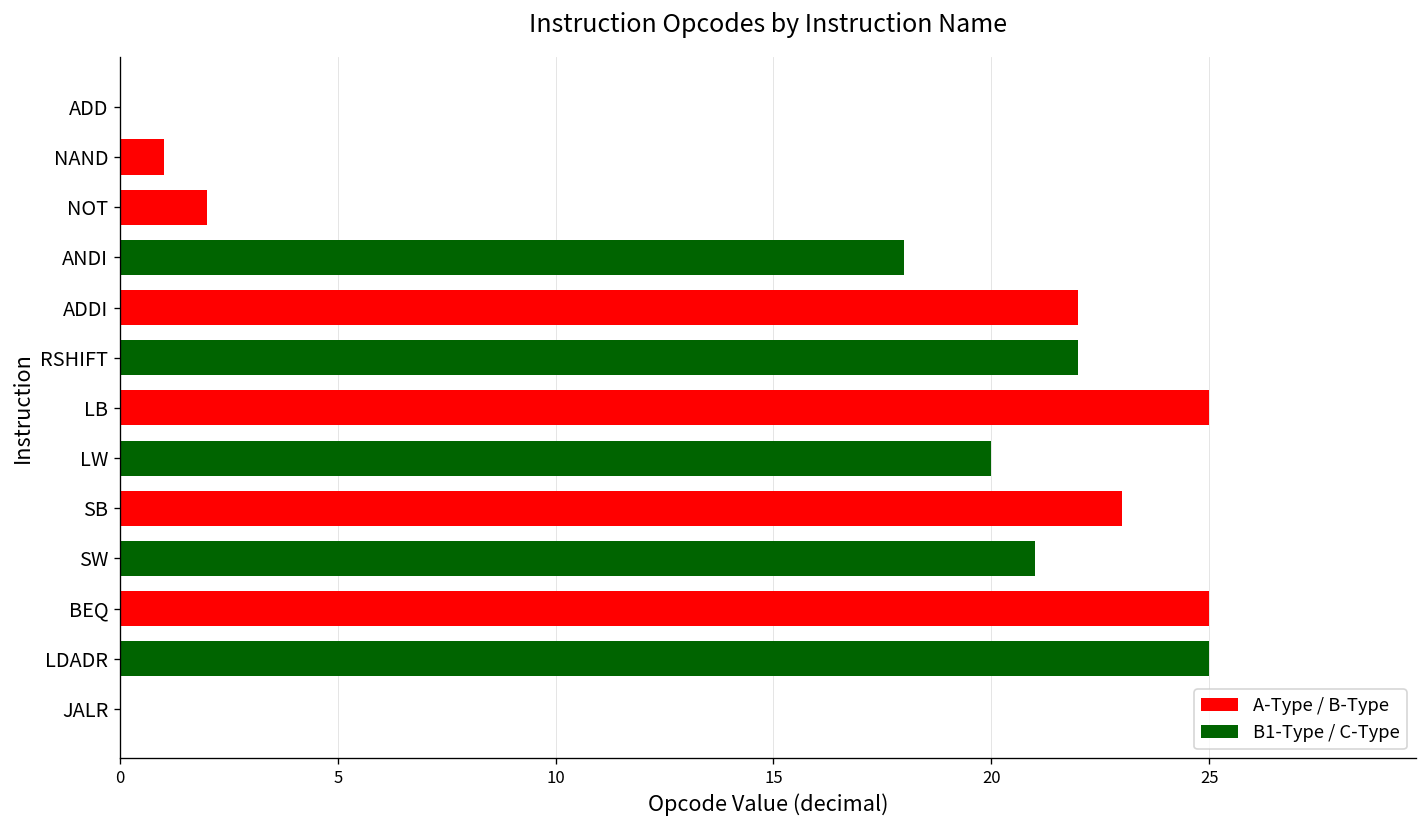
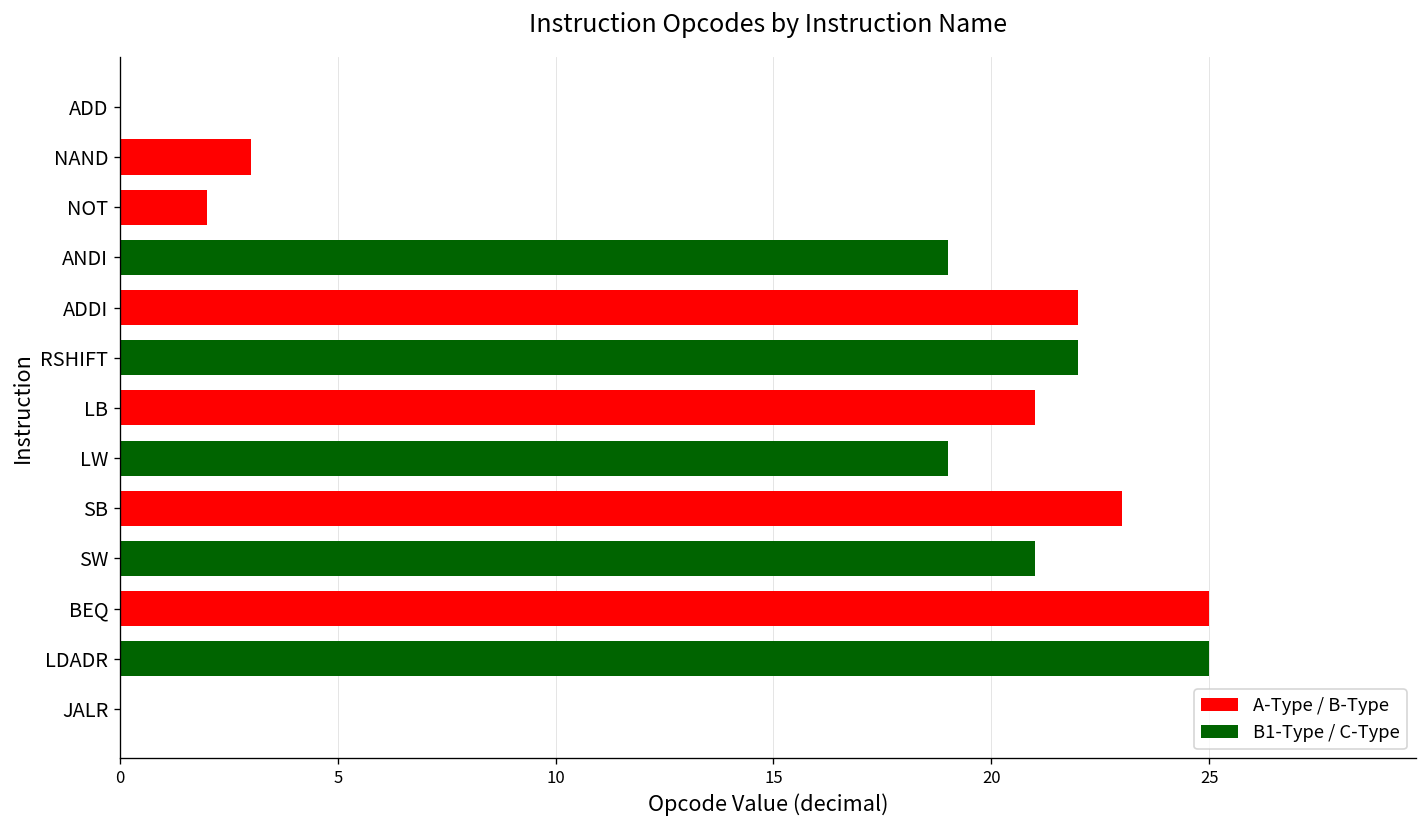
  {
    "ADD": 0,
-   "NAND": 1,
+   "NAND": 3,
    "NOT": 2,
-   "ANDI": 18,
+   "ANDI": 19,
    "ADDI": 22,
    "RSHIFT": 22,
-   "LB": 25,
-   "LW": 20,
+   "LB": 21,
+   "LW": 19,
    "SB": 23,
    "SW": 21,
    "BEQ": 25,
    "LDADR": 25,
    "JALR": 0
  }
